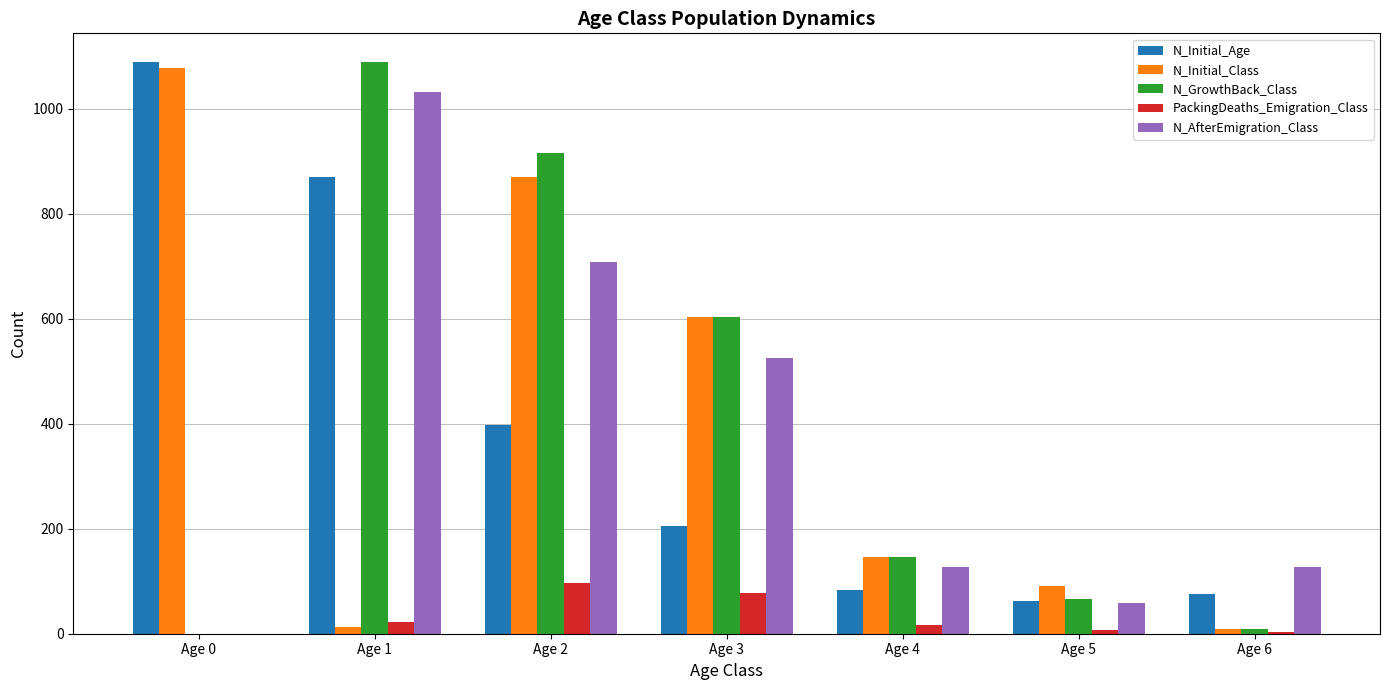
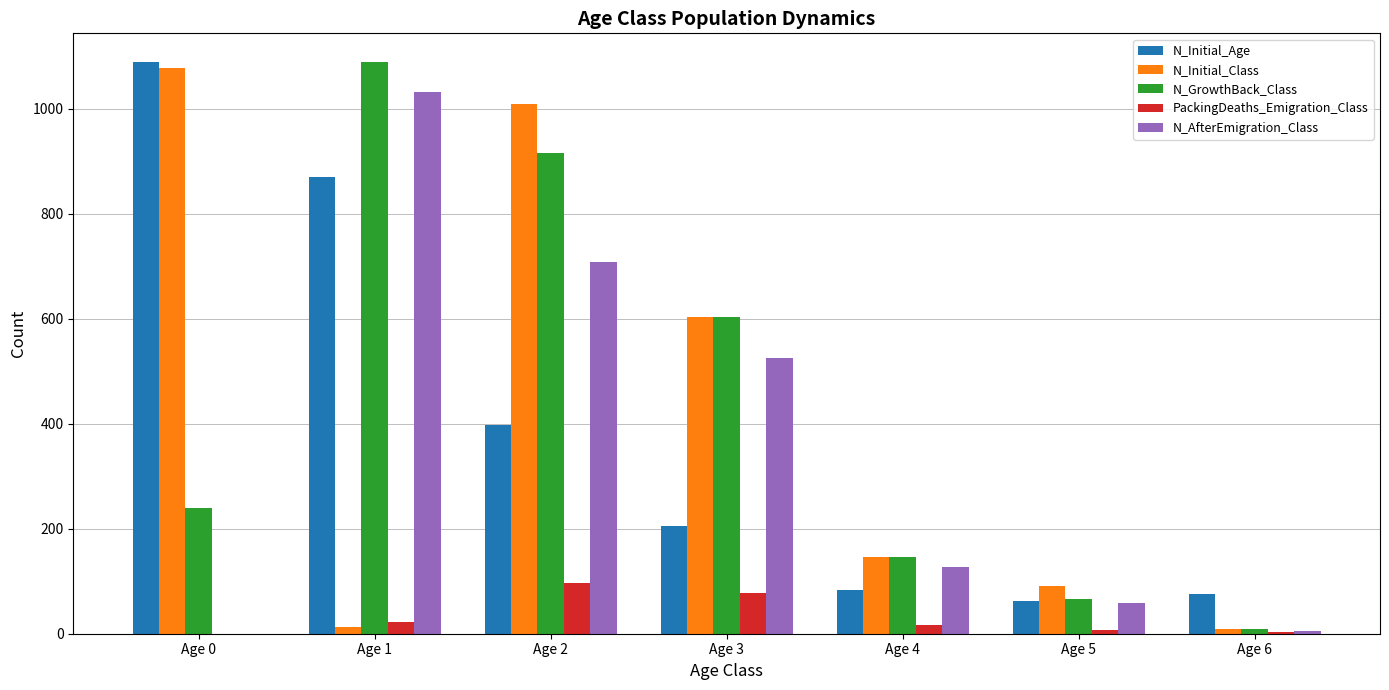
  {
    "N_Initial_Age": {
      "Age 0": 1090,
      "Age 1": 870,
      "Age 2": 400,
      "Age 3": 210,
      "Age 4": 80,
      "Age 5": 60,
      "Age 6": 80
    },
    "N_Initial_Class": {
      "Age 0": 1080,
      "Age 1": 10,
-     "Age 2": 870,
+     "Age 2": 1010,
      "Age 3": 600,
      "Age 4": 150,
      "Age 5": 90,
      "Age 6": 10
    },
    "N_GrowthBack_Class": {
-     "Age 0": 0,
+     "Age 0": 240,
      "Age 1": 1090,
      "Age 2": 920,
      "Age 3": 600,
      "Age 4": 150,
      "Age 5": 70,
      "Age 6": 10
    },
    "PackingDeaths_Emigration_Class": {
      "Age 0": 0,
      "Age 1": 20,
      "Age 2": 100,
      "Age 3": 80,
      "Age 4": 20,
      "Age 5": 10
    },
    "N_AfterEmigration_Class": {
      "Age 0": 0,
      "Age 1": 1030,
      "Age 2": 710,
      "Age 3": 530,
      "Age 4": 130,
      "Age 5": 60,
-     "Age 6": 130
+     "Age 6": 10
    }
  }
